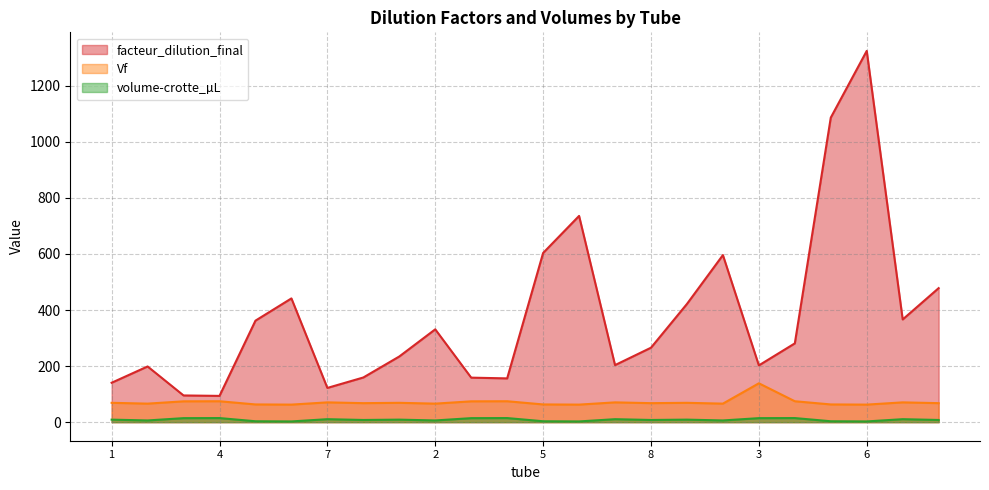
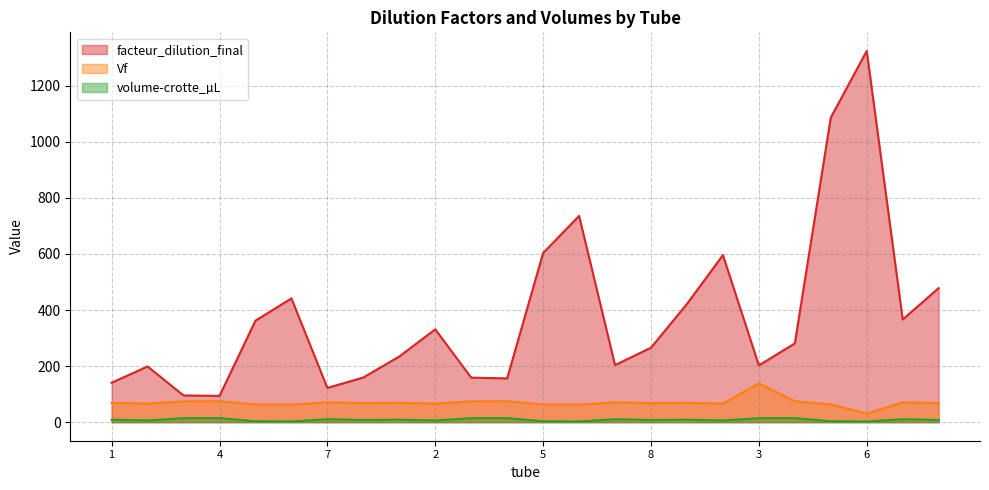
  {
    "facteur_dilution_final": {
      "3": 200,
      "6": 1320
    },
    "Vf": {
      "3": 140,
-     "6": 60
+     "6": 30
    },
    "volume-crotte_µL": {
      "3": 10,
      "6": 0
    }
  }
